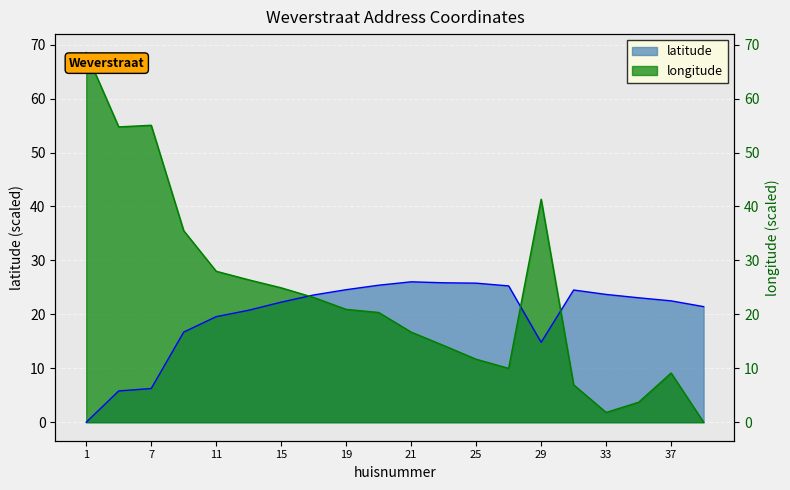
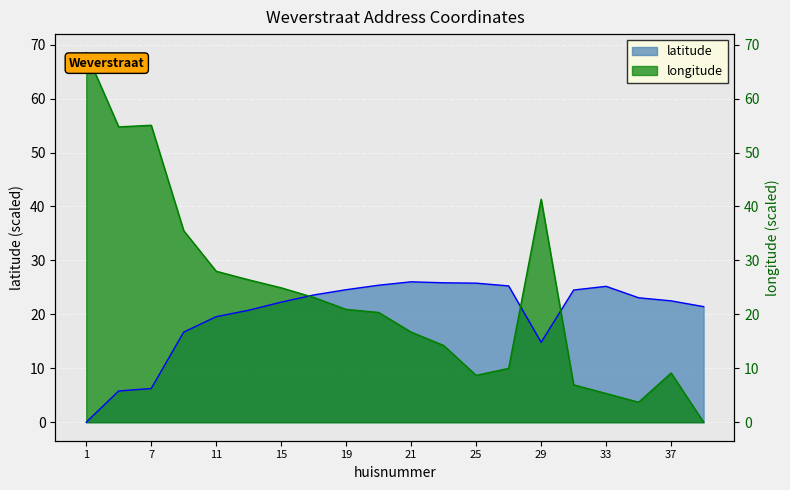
  {
    "latitude": {
      "21": 26,
      "25": 26,
      "29": 15,
-     "33": 24,
+     "33": 25,
      "37": 22
    },
    "longitude": {
      "21": 17,
-     "25": 12,
+     "25": 9,
      "29": 41,
-     "33": 2,
+     "33": 5,
      "37": 9
    }
  }
